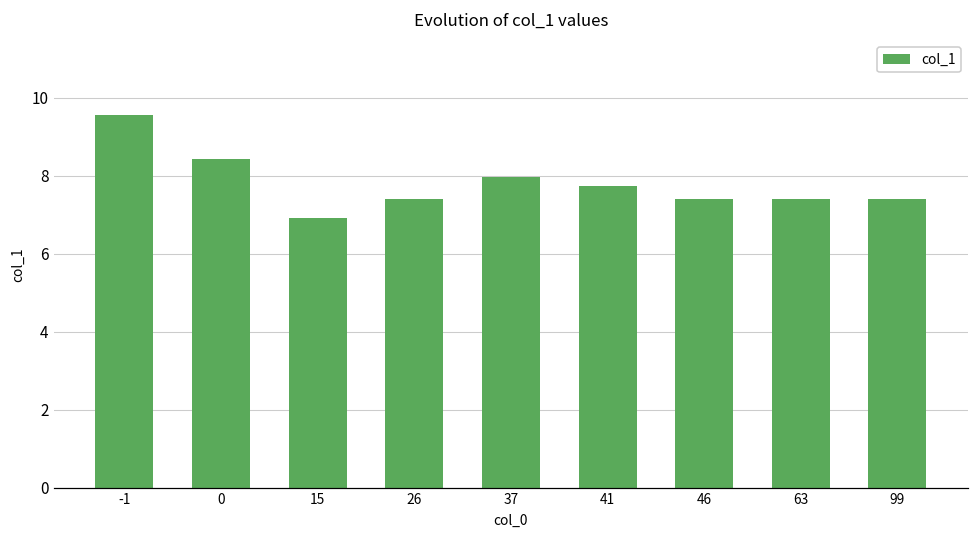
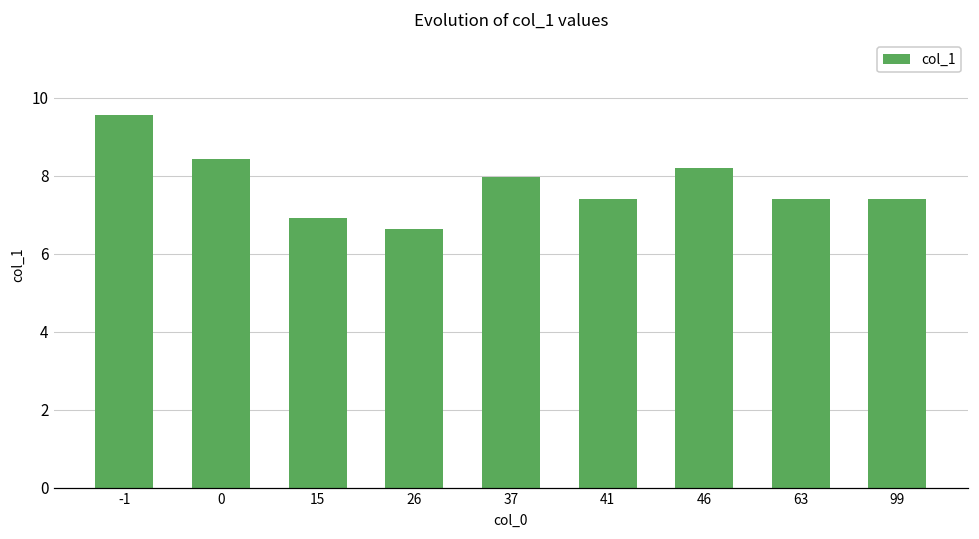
  {
    "-1": 9.6,
    "0": 8.4,
    "15": 6.9,
-   "26": 7.4,
+   "26": 6.6,
    "37": 8.0,
-   "41": 7.7,
-   "46": 7.4,
+   "41": 7.4,
+   "46": 8.2,
    "63": 7.4,
    "99": 7.4
  }
